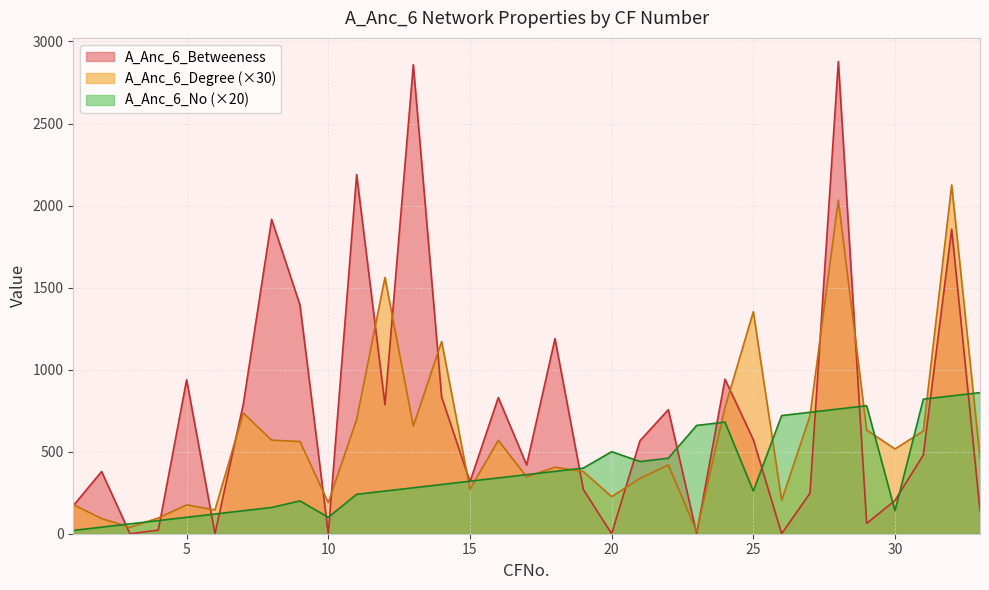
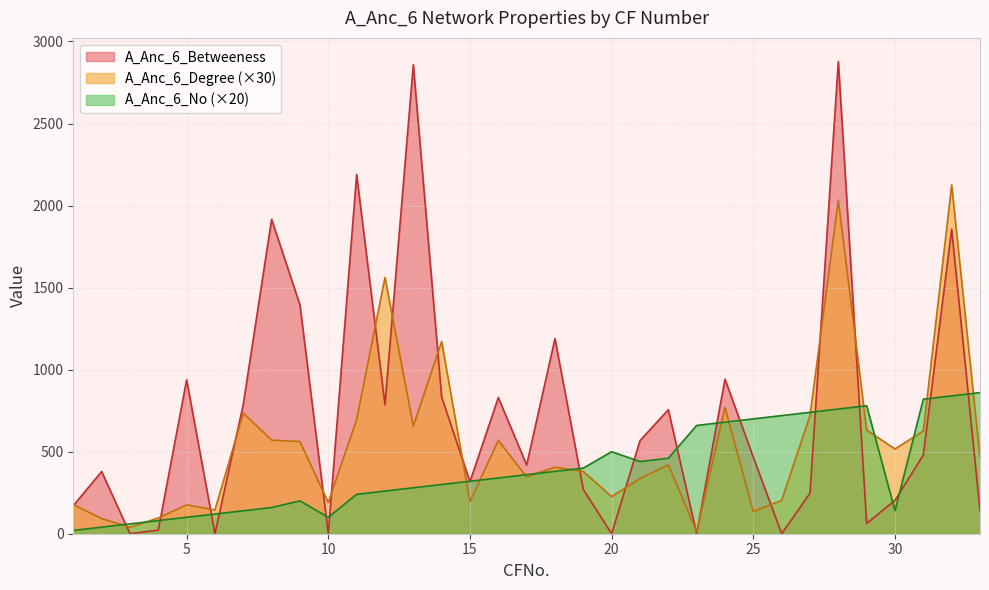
  {
    "A_Anc_6_Betweeness": {
      "5": 940,
      "10": 0,
      "20": 0,
-     "25": 570,
+     "25": 470,
      "30": 200
    },
    "A_Anc_6_Degree (×30)": {
      "5": 180,
      "10": 190,
-     "15": 270,
+     "15": 200,
      "20": 230,
-     "25": 1350,
+     "25": 140,
      "30": 520
    },
    "A_Anc_6_No (×20)": {
      "5": 100,
      "10": 100,
      "20": 500,
-     "25": 260,
+     "25": 700,
      "30": 140
    }
  }
